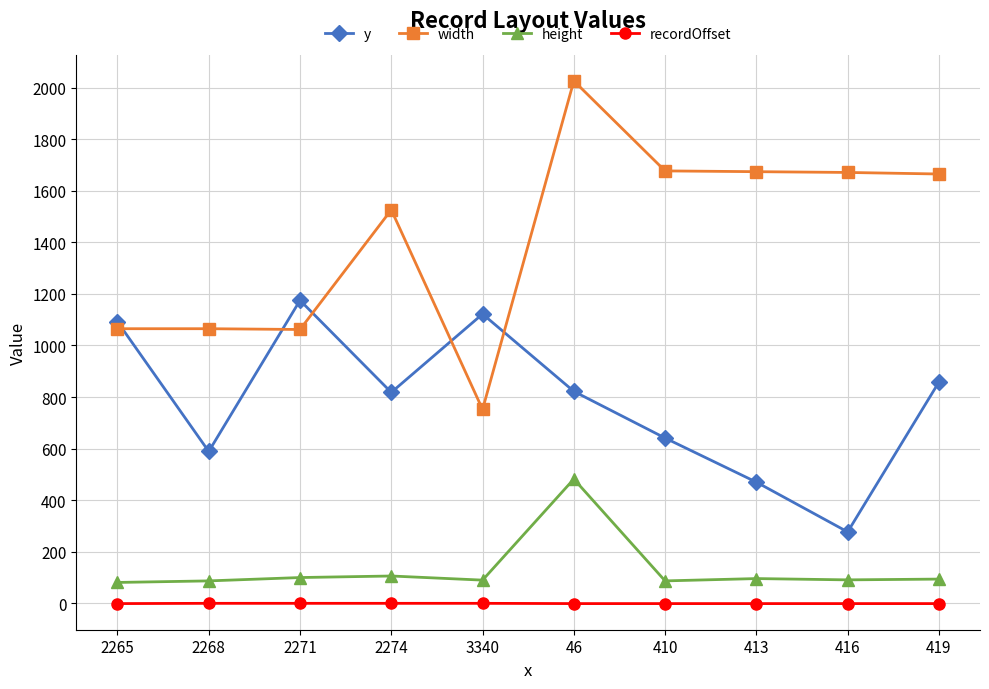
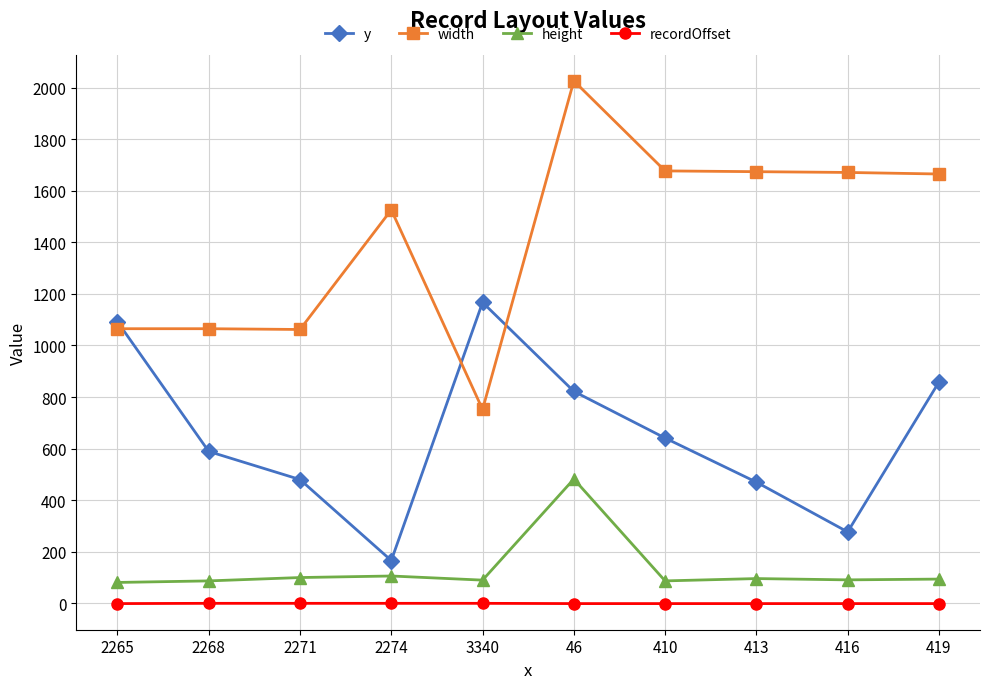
  {
    "y": {
      "2265": 1090,
      "2268": 590,
-     "2271": 1180,
-     "2274": 820,
-     "3340": 1120,
+     "2271": 480,
+     "2274": 170,
+     "3340": 1170,
      "46": 820,
      "410": 640,
      "413": 470,
      "416": 280,
      "419": 860
    },
    "width": {
      "2265": 1070,
      "2268": 1070,
      "2271": 1060,
      "2274": 1530,
      "3340": 750,
      "46": 2030,
      "410": 1680,
      "413": 1670,
      "416": 1670,
      "419": 1670
    },
    "height": {
      "2265": 80,
      "2268": 90,
      "2271": 100,
      "2274": 110,
      "3340": 90,
      "46": 480,
      "410": 90,
      "413": 100,
      "416": 90,
      "419": 90
    },
    "recordOffset": {
      "2265": 0,
      "2268": 0,
      "2271": 0,
      "2274": 0,
      "3340": 0,
      "46": 0,
      "410": 0,
      "413": 0,
      "416": 0,
      "419": 0
    }
  }
